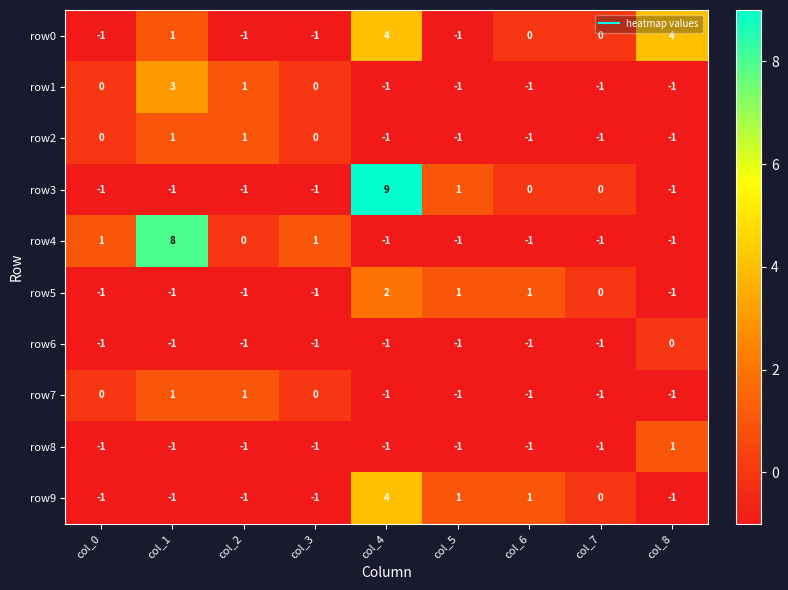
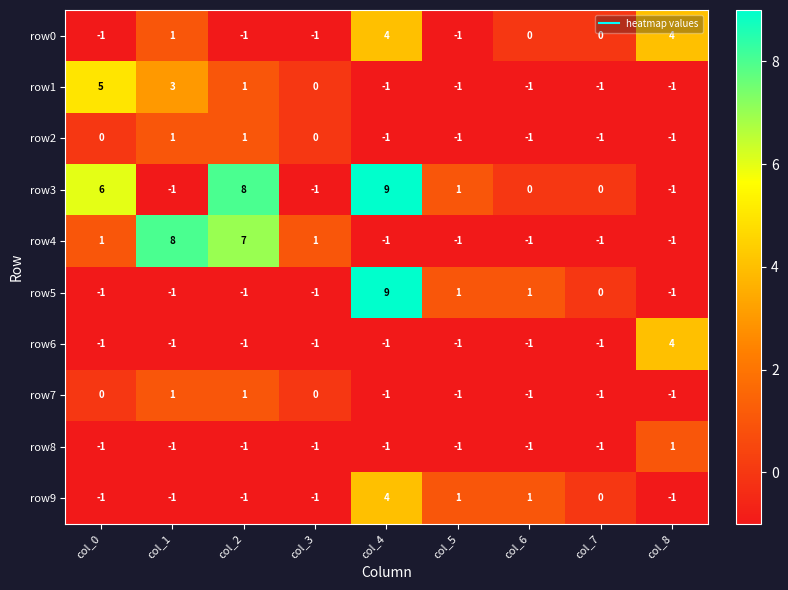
  {
    "row0": {
      "col_0": -1,
      "col_1": 1,
      "col_2": -1,
      "col_3": -1,
      "col_4": 4,
      "col_5": -1,
      "col_6": 0
    },
    "row1": {
-     "col_0": 0,
+     "col_0": 5,
      "col_1": 3,
      "col_2": 1,
      "col_3": 0,
      "col_4": -1,
      "col_5": -1,
      "col_6": -1,
      "col_7": -1,
      "col_8": -1
    },
    "row2": {
      "col_0": 0,
      "col_1": 1,
      "col_2": 1,
      "col_3": 0,
      "col_4": -1,
      "col_5": -1,
      "col_6": -1,
      "col_7": -1,
      "col_8": -1
    },
    "row3": {
-     "col_0": -1,
+     "col_0": 6,
      "col_1": -1,
-     "col_2": -1,
+     "col_2": 8,
      "col_3": -1,
      "col_4": 9,
      "col_5": 1,
      "col_6": 0,
      "col_7": 0,
      "col_8": -1
    },
    "row4": {
      "col_0": 1,
      "col_1": 8,
-     "col_2": 0,
+     "col_2": 7,
      "col_3": 1,
      "col_4": -1,
      "col_5": -1,
      "col_6": -1,
      "col_7": -1,
      "col_8": -1
    },
    "row5": {
      "col_0": -1,
      "col_1": -1,
      "col_2": -1,
      "col_3": -1,
-     "col_4": 2,
+     "col_4": 9,
      "col_5": 1,
      "col_6": 1,
      "col_7": 0,
      "col_8": -1
    },
    "row6": {
      "col_0": -1,
      "col_1": -1,
      "col_2": -1,
      "col_3": -1,
      "col_4": -1,
      "col_5": -1,
      "col_6": -1,
      "col_7": -1,
-     "col_8": 0
+     "col_8": 4
    },
    "row7": {
      "col_0": 0,
      "col_1": 1,
      "col_2": 1,
      "col_3": 0,
      "col_4": -1,
      "col_5": -1,
      "col_6": -1,
      "col_7": -1,
      "col_8": -1
    },
    "row8": {
      "col_0": -1,
      "col_1": -1,
      "col_2": -1,
      "col_3": -1,
      "col_4": -1,
      "col_5": -1,
      "col_6": -1,
      "col_7": -1,
      "col_8": 1
    },
    "row9": {
      "col_0": -1,
      "col_1": -1,
      "col_2": -1,
      "col_3": -1,
      "col_4": 4,
      "col_5": 1,
      "col_6": 1,
      "col_7": 0,
      "col_8": -1
    }
  }
